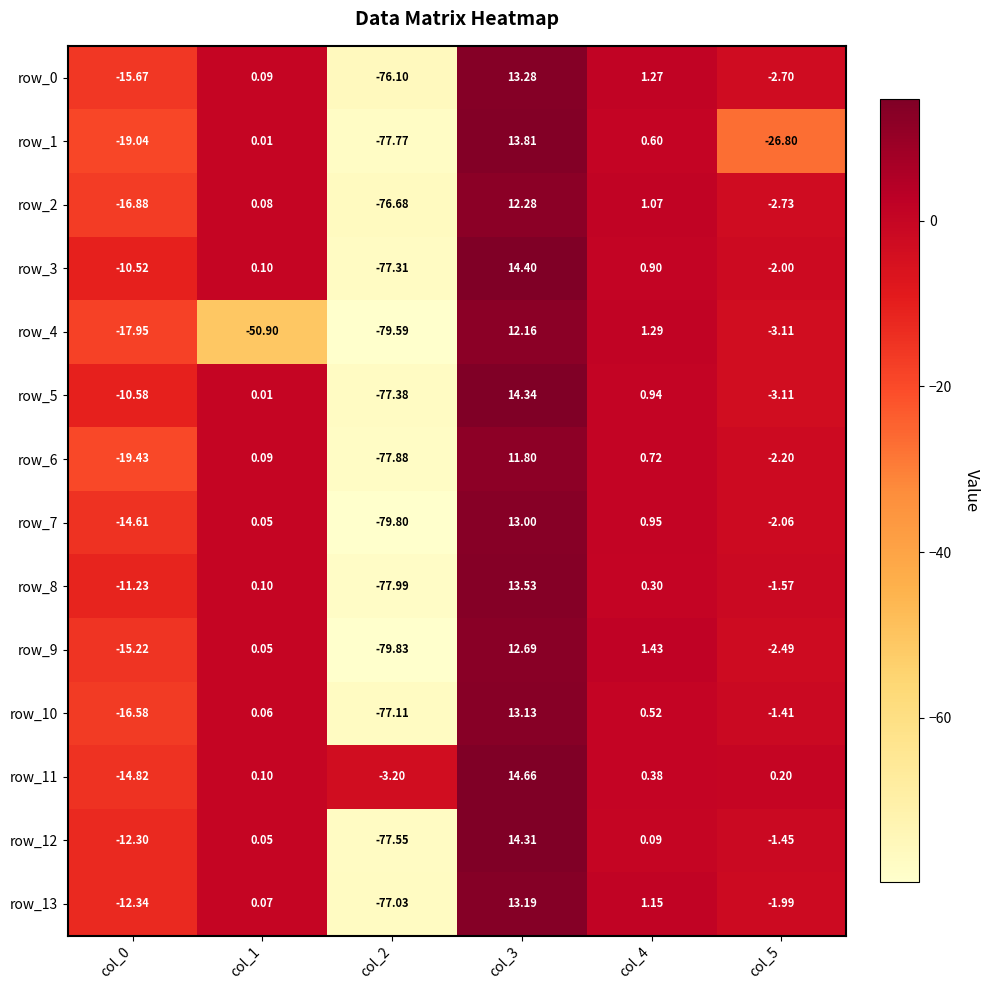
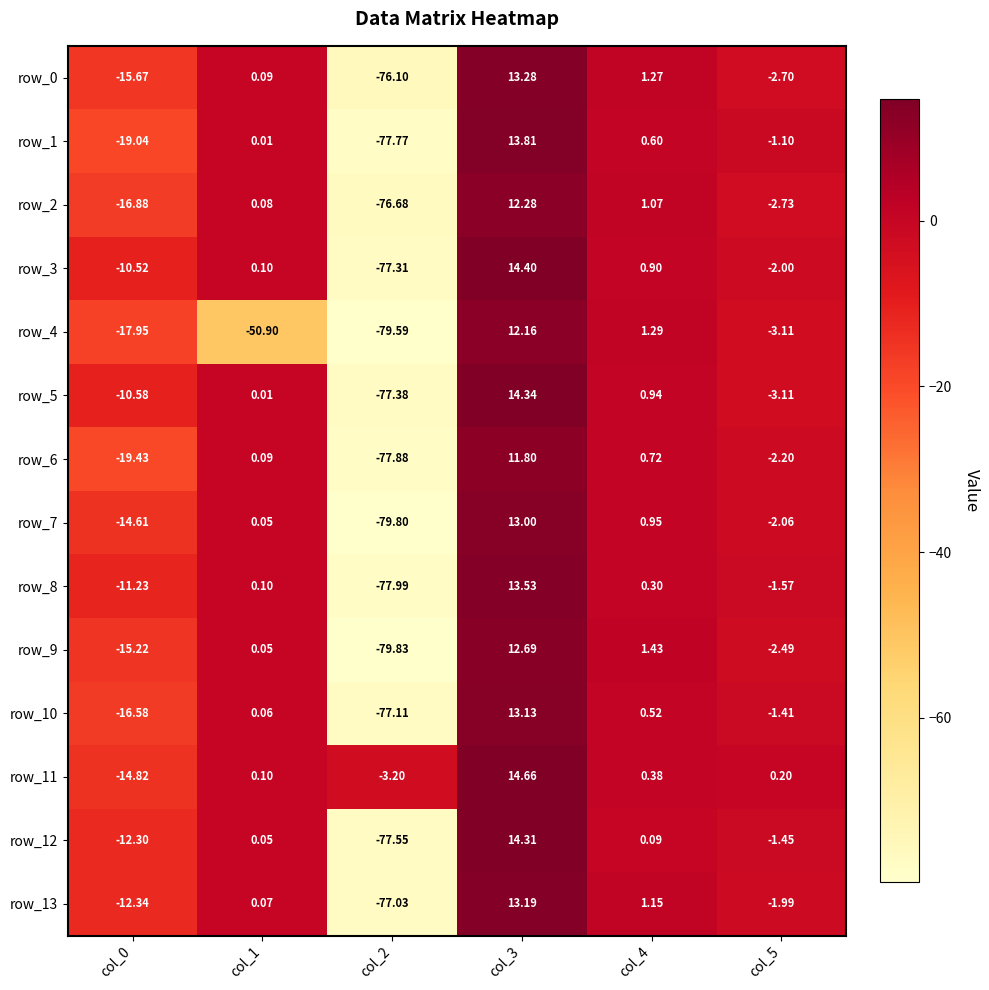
  {
    "row_0": {
      "col_0": -15.67,
      "col_1": 0.09,
      "col_2": -76.10,
      "col_3": 13.28,
      "col_4": 1.27,
      "col_5": -2.70
    },
    "row_1": {
      "col_0": -19.04,
      "col_1": 0.01,
      "col_2": -77.77,
      "col_3": 13.81,
      "col_4": 0.60,
-     "col_5": -26.80
+     "col_5": -1.10
    },
    "row_2": {
      "col_0": -16.88,
      "col_1": 0.08,
      "col_2": -76.68,
      "col_3": 12.28,
      "col_4": 1.07,
      "col_5": -2.73
    },
    "row_3": {
      "col_0": -10.52,
      "col_1": 0.10,
      "col_2": -77.31,
      "col_3": 14.40,
      "col_4": 0.90,
      "col_5": -2.00
    },
    "row_4": {
      "col_0": -17.95,
      "col_1": -50.90,
      "col_2": -79.59,
      "col_3": 12.16,
      "col_4": 1.29,
      "col_5": -3.11
    },
    "row_5": {
      "col_0": -10.58,
      "col_1": 0.01,
      "col_2": -77.38,
      "col_3": 14.34,
      "col_4": 0.94,
      "col_5": -3.11
    },
    "row_6": {
      "col_0": -19.43,
      "col_1": 0.09,
      "col_2": -77.88,
      "col_3": 11.80,
      "col_4": 0.72,
      "col_5": -2.20
    },
    "row_7": {
      "col_0": -14.61,
      "col_1": 0.05,
      "col_2": -79.80,
      "col_3": 13.00,
      "col_4": 0.95,
      "col_5": -2.06
    },
    "row_8": {
      "col_0": -11.23,
      "col_1": 0.10,
      "col_2": -77.99,
      "col_3": 13.53,
      "col_4": 0.30,
      "col_5": -1.57
    },
    "row_9": {
      "col_0": -15.22,
      "col_1": 0.05,
      "col_2": -79.83,
      "col_3": 12.69,
      "col_4": 1.43,
      "col_5": -2.49
    },
    "row_10": {
      "col_0": -16.58,
      "col_1": 0.06,
      "col_2": -77.11,
      "col_3": 13.13,
      "col_4": 0.52,
      "col_5": -1.41
    },
    "row_11": {
      "col_0": -14.82,
      "col_1": 0.10,
      "col_2": -3.20,
      "col_3": 14.66,
      "col_4": 0.38,
      "col_5": 0.20
    },
    "row_12": {
      "col_0": -12.30,
      "col_1": 0.05,
      "col_2": -77.55,
      "col_3": 14.31,
      "col_4": 0.09,
      "col_5": -1.45
    },
    "row_13": {
      "col_0": -12.34,
      "col_1": 0.07,
      "col_2": -77.03,
      "col_3": 13.19,
      "col_4": 1.15,
      "col_5": -1.99
    }
  }
